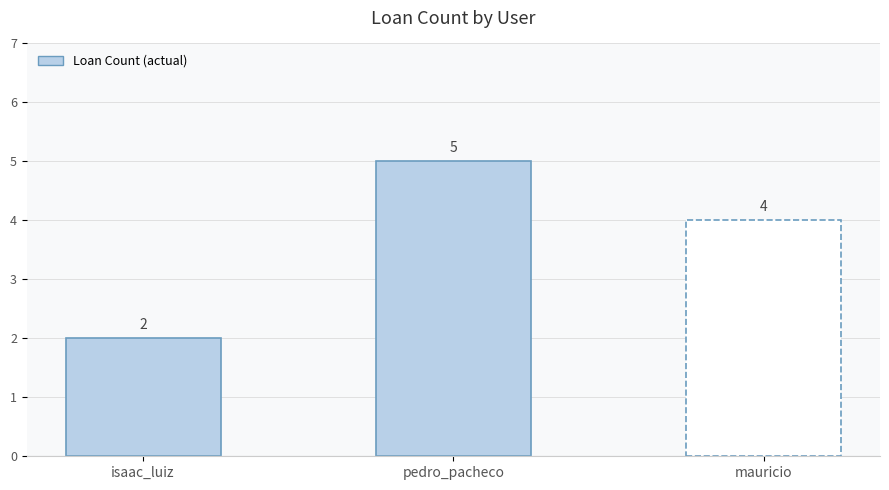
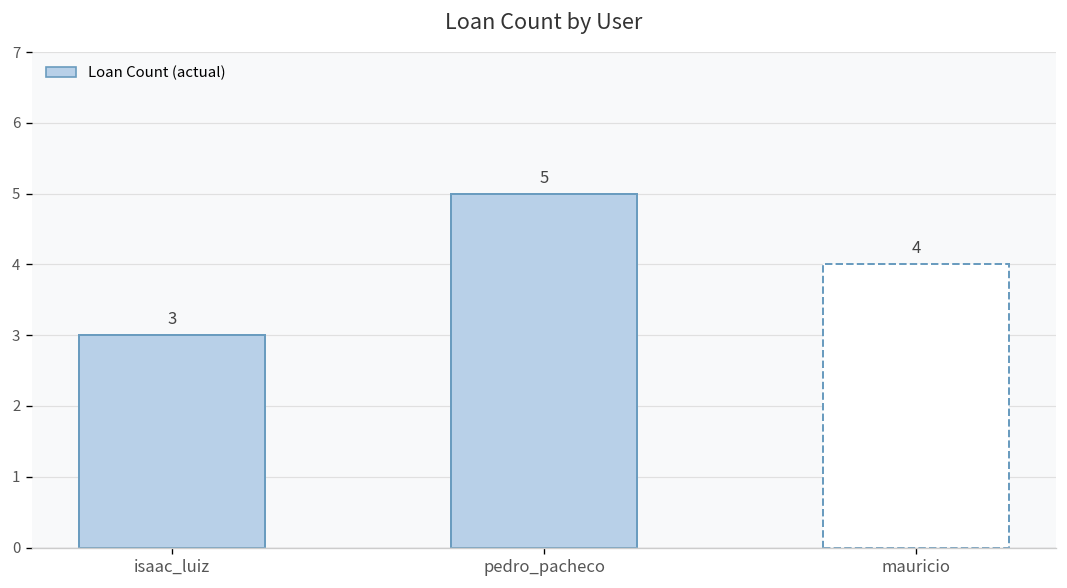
  {
-   "isaac_luiz": 2,
+   "isaac_luiz": 3,
    "pedro_pacheco": 5,
    "mauricio": 4
  }
